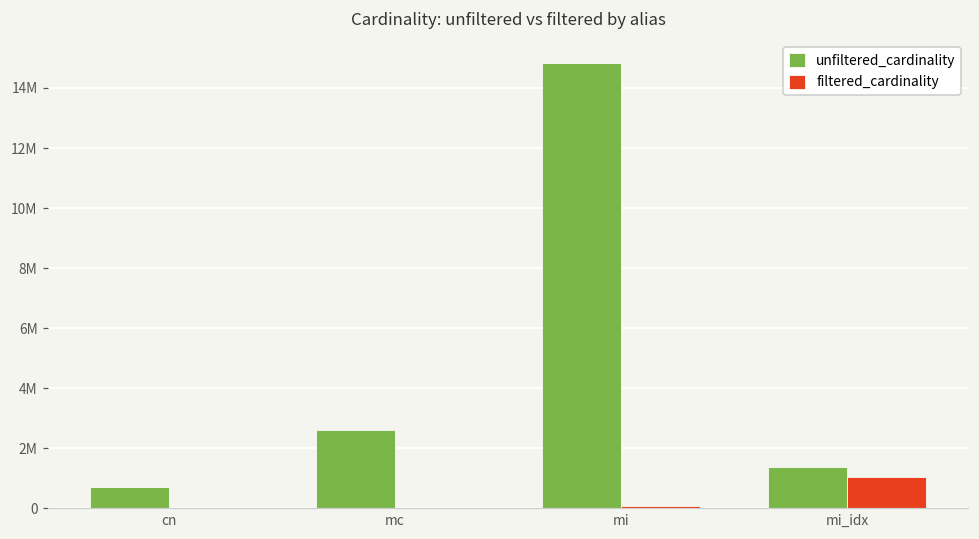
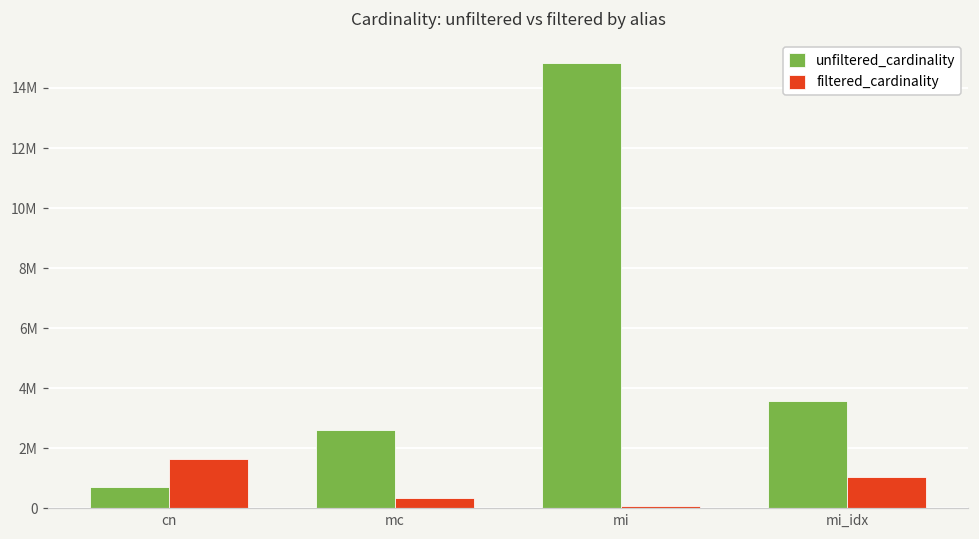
  {
    "unfiltered_cardinality": {
      "cn": 700000,
      "mc": 2600000,
      "mi": 14800000,
-     "mi_idx": 1400000
+     "mi_idx": 3600000
    },
    "filtered_cardinality": {
-     "cn": 0,
-     "mc": 0,
+     "cn": 1700000,
+     "mc": 300000,
      "mi_idx": 1100000
    }
  }
